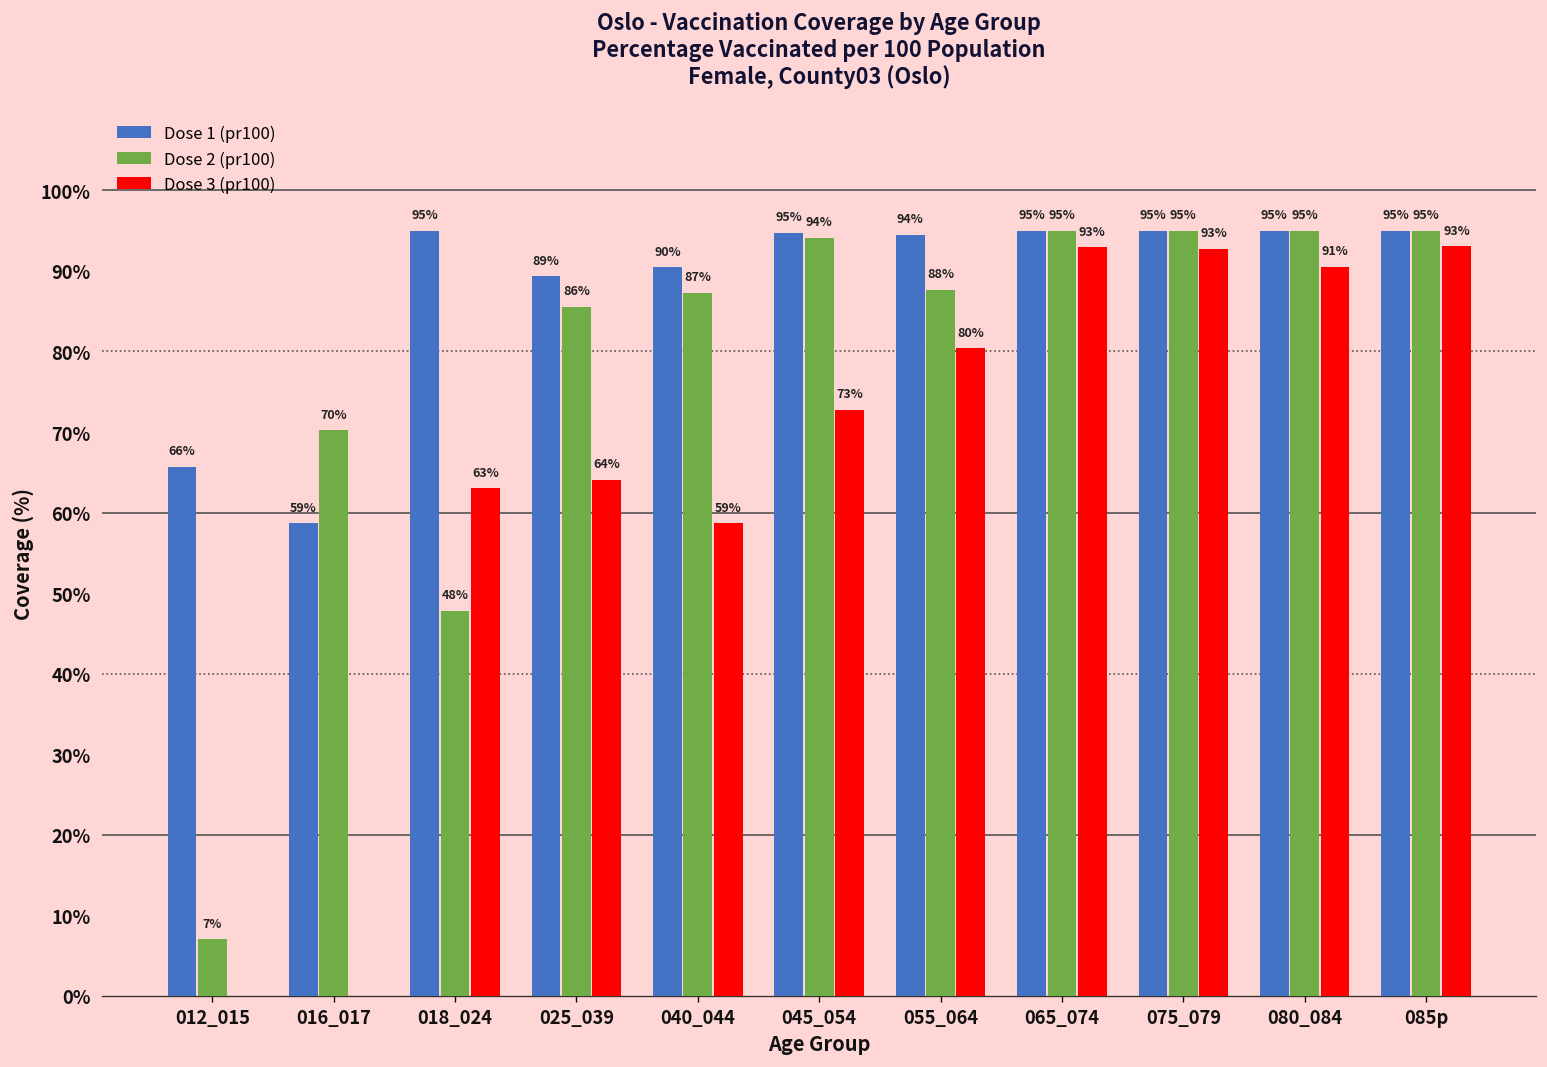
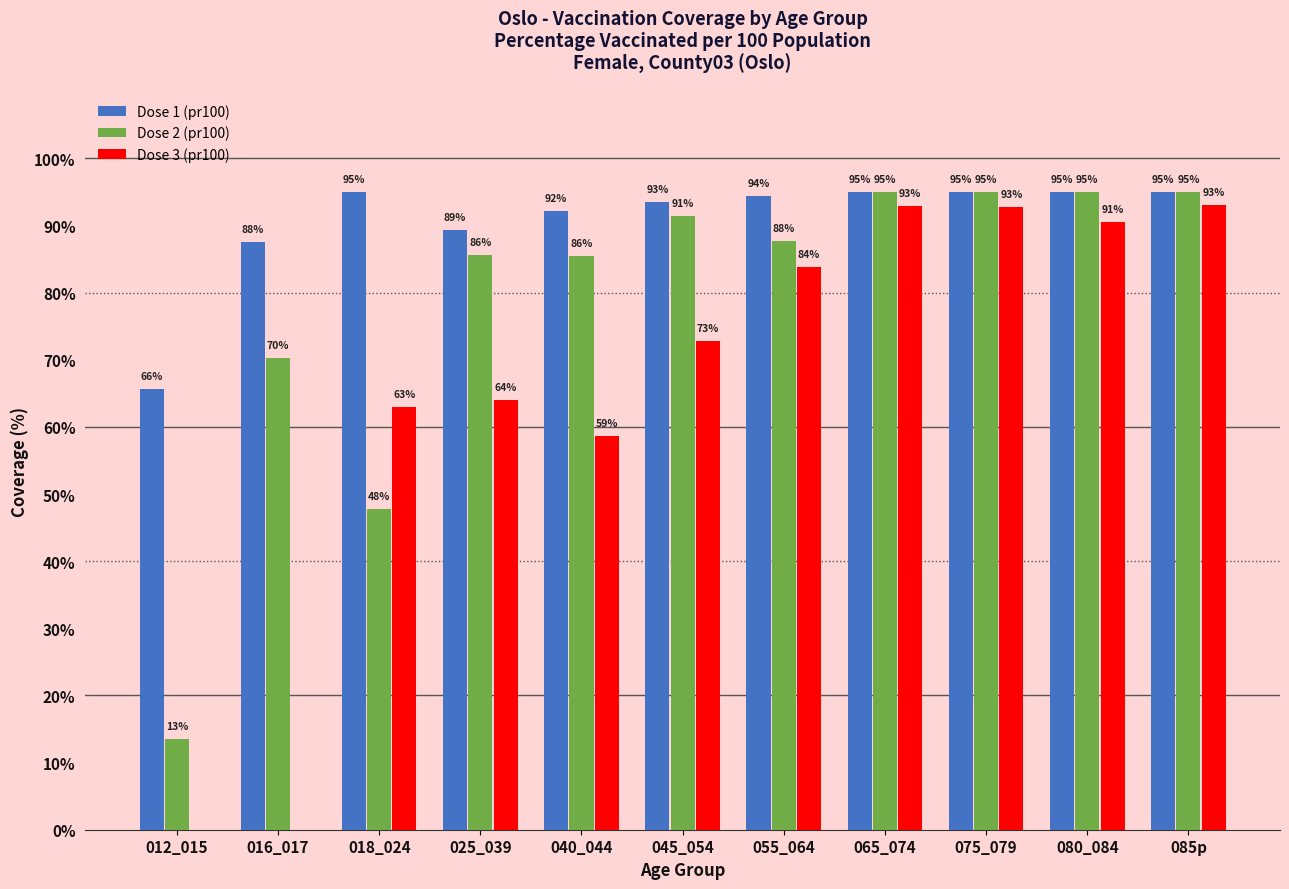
  {
    "Dose 1 (pr100)": {
      "012_015": "66%",
-     "016_017": "59%",
+     "016_017": "88%",
      "018_024": "95%",
      "025_039": "89%",
-     "040_044": "90%",
-     "045_054": "95%",
+     "040_044": "92%",
+     "045_054": "93%",
      "055_064": "94%",
      "065_074": "95%",
      "075_079": "95%",
      "080_084": "95%",
      "085p": "95%"
    },
    "Dose 2 (pr100)": {
-     "012_015": "7%",
+     "012_015": "13%",
      "016_017": "70%",
      "018_024": "48%",
      "025_039": "86%",
-     "040_044": "87%",
-     "045_054": "94%",
+     "040_044": "86%",
+     "045_054": "91%",
      "055_064": "88%",
      "065_074": "95%",
      "075_079": "95%",
      "080_084": "95%",
      "085p": "95%"
    },
    "Dose 3 (pr100)": {
      "018_024": "63%",
      "025_039": "64%",
      "040_044": "59%",
      "045_054": "73%",
-     "055_064": "80%",
+     "055_064": "84%",
      "065_074": "93%",
      "075_079": "93%",
      "080_084": "91%",
      "085p": "93%"
    }
  }
